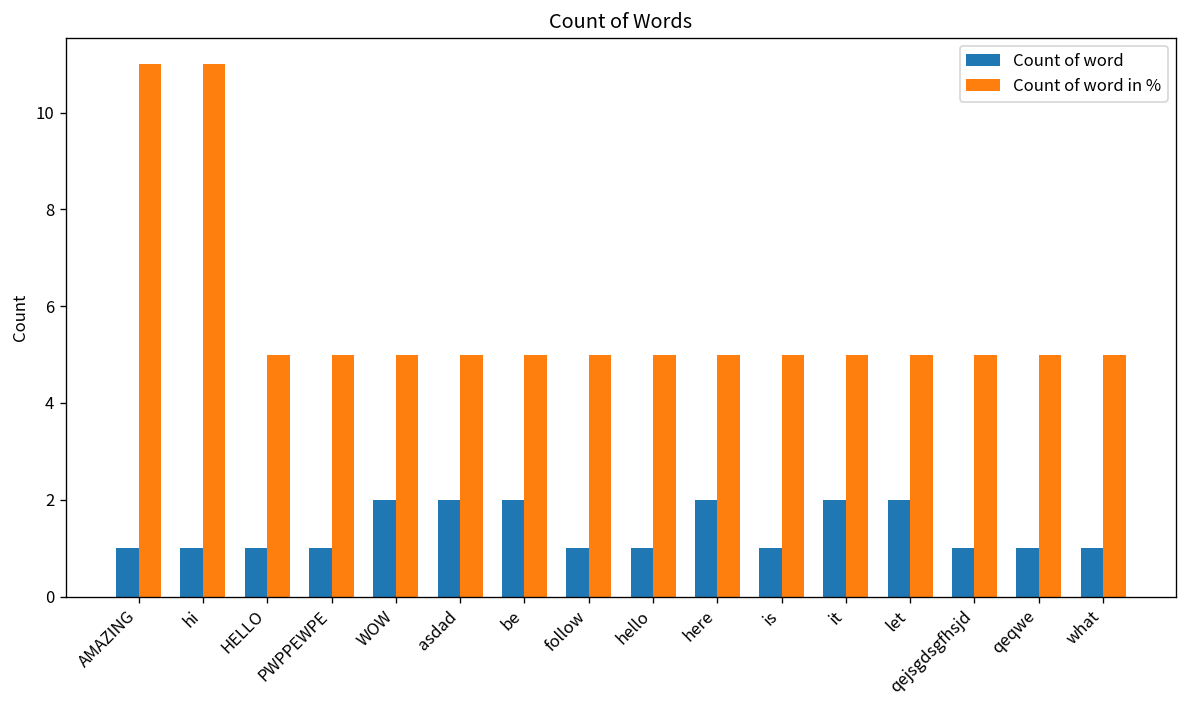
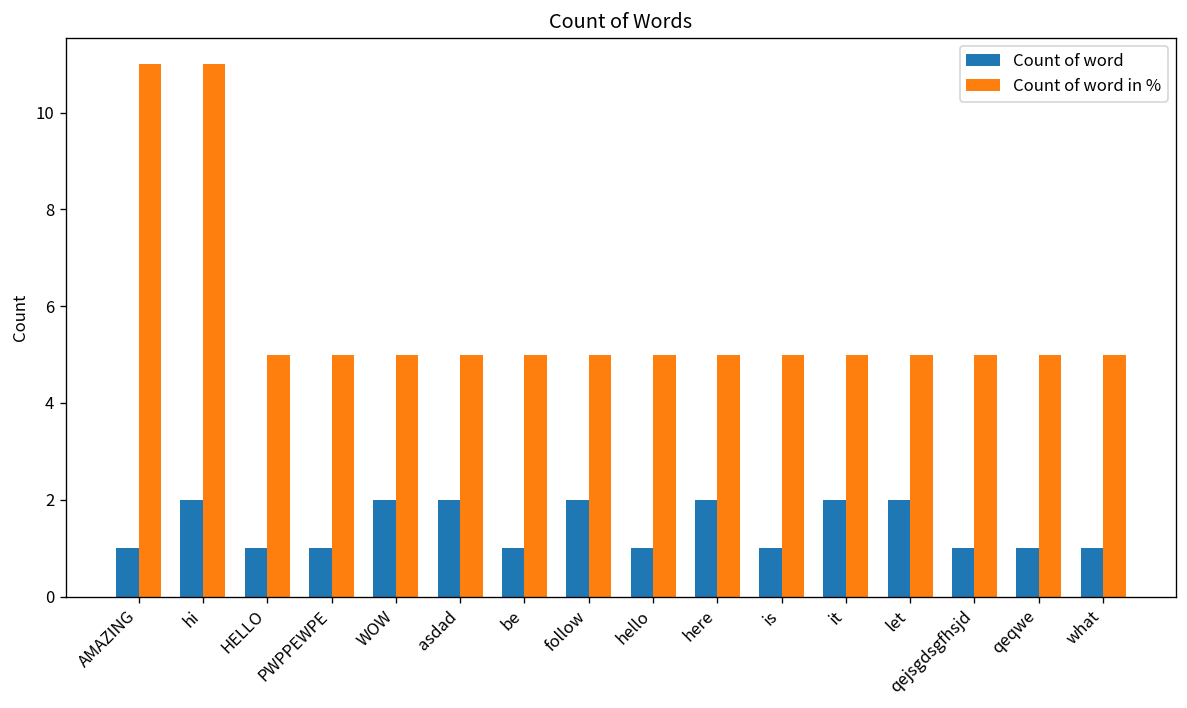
  {
    "Count of word": {
      "AMAZING": 1,
-     "hi": 1,
+     "hi": 2,
      "HELLO": 1,
      "PWPPEWPE": 1,
      "WOW": 2,
      "asdad": 2,
-     "be": 2,
-     "follow": 1,
+     "be": 1,
+     "follow": 2,
      "hello": 1,
      "here": 2,
      "is": 1,
      "it": 2,
      "let": 2,
      "qejsgdsgfhsjd": 1,
      "qeqwe": 1,
      "what": 1
    },
    "Count of word in %": {
      "AMAZING": 11,
      "hi": 11,
      "HELLO": 5,
      "PWPPEWPE": 5,
      "WOW": 5,
      "asdad": 5,
      "be": 5,
      "follow": 5,
      "hello": 5,
      "here": 5,
      "is": 5,
      "it": 5,
      "let": 5,
      "qejsgdsgfhsjd": 5,
      "qeqwe": 5,
      "what": 5
    }
  }
